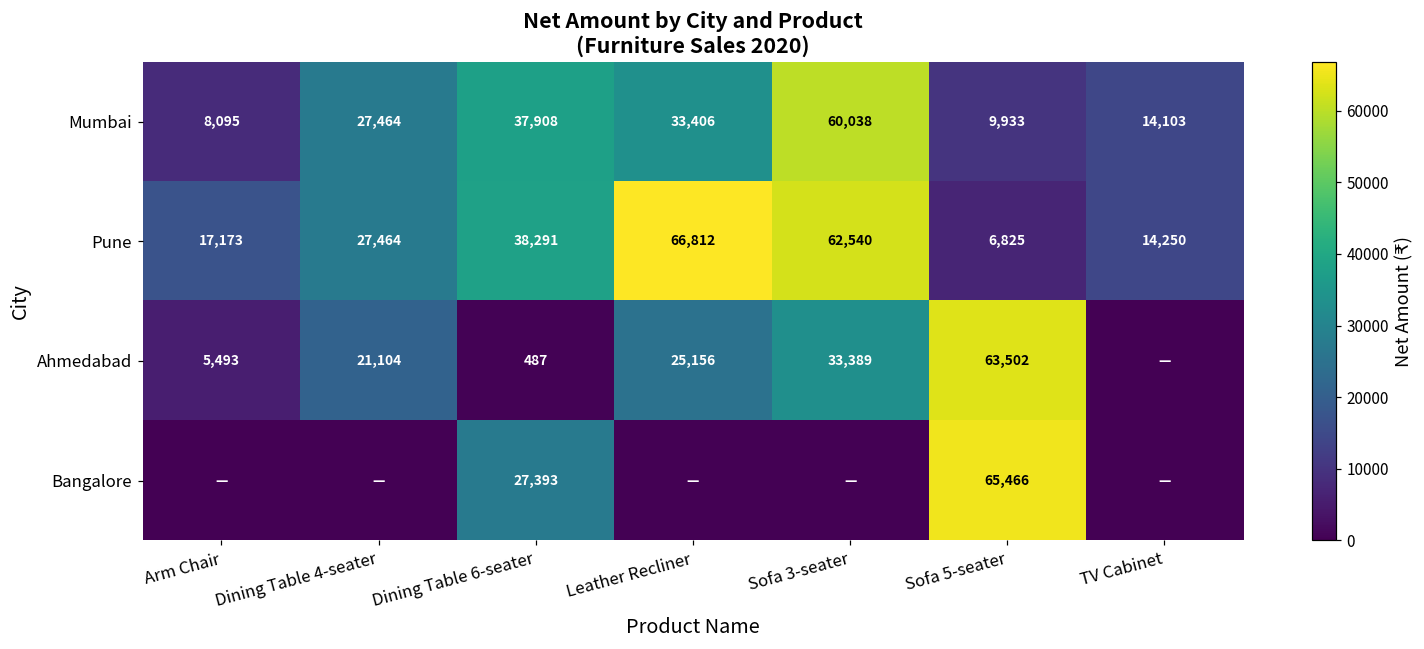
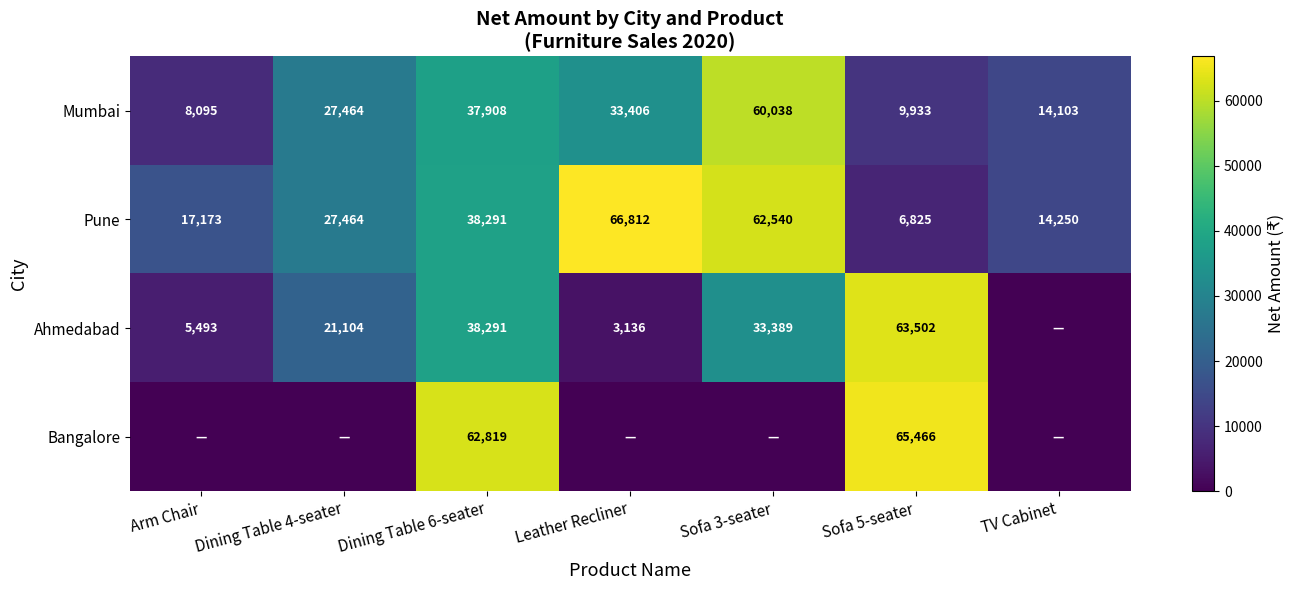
  {
    "Mumbai": {
      "Arm Chair": "8,095",
      "Dining Table 4-seater": "27,464",
      "Dining Table 6-seater": "37,908",
      "Leather Recliner": "33,406",
      "Sofa 3-seater": "60,038",
      "Sofa 5-seater": "9,933",
      "TV Cabinet": "14,103"
    },
    "Pune": {
      "Arm Chair": "17,173",
      "Dining Table 4-seater": "27,464",
      "Dining Table 6-seater": "38,291",
      "Leather Recliner": "66,812",
      "Sofa 3-seater": "62,540",
      "Sofa 5-seater": "6,825",
      "TV Cabinet": "14,250"
    },
    "Ahmedabad": {
      "Arm Chair": "5,493",
      "Dining Table 4-seater": "21,104",
-     "Dining Table 6-seater": "487",
-     "Leather Recliner": "25,156",
+     "Dining Table 6-seater": "38,291",
+     "Leather Recliner": "3,136",
      "Sofa 3-seater": "33,389",
      "Sofa 5-seater": "63,502"
    },
    "Bangalore": {
-     "Dining Table 6-seater": "27,393",
+     "Dining Table 6-seater": "62,819",
      "Sofa 5-seater": "65,466"
    }
  }
